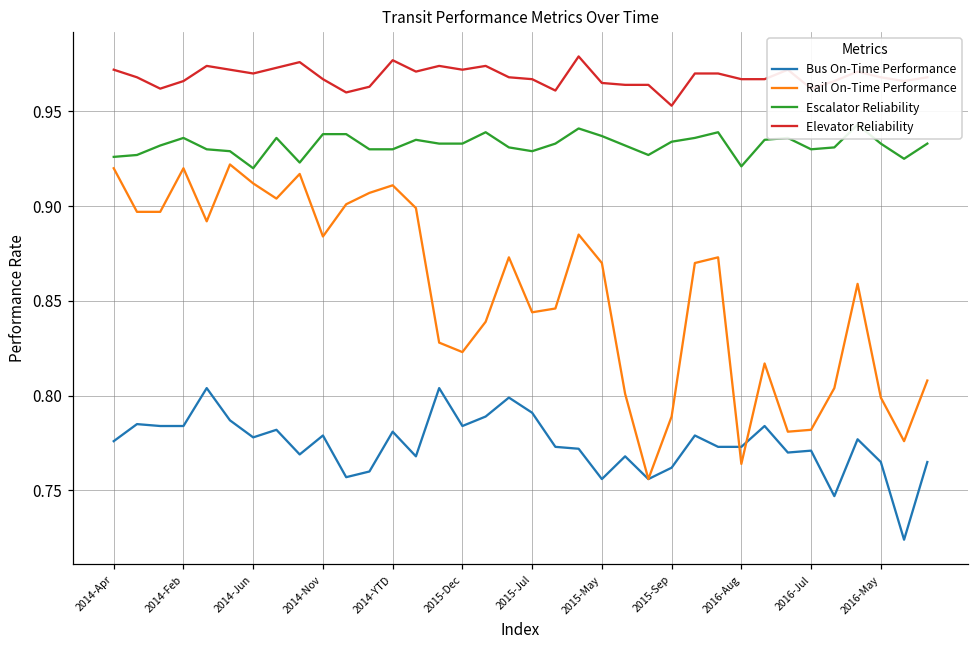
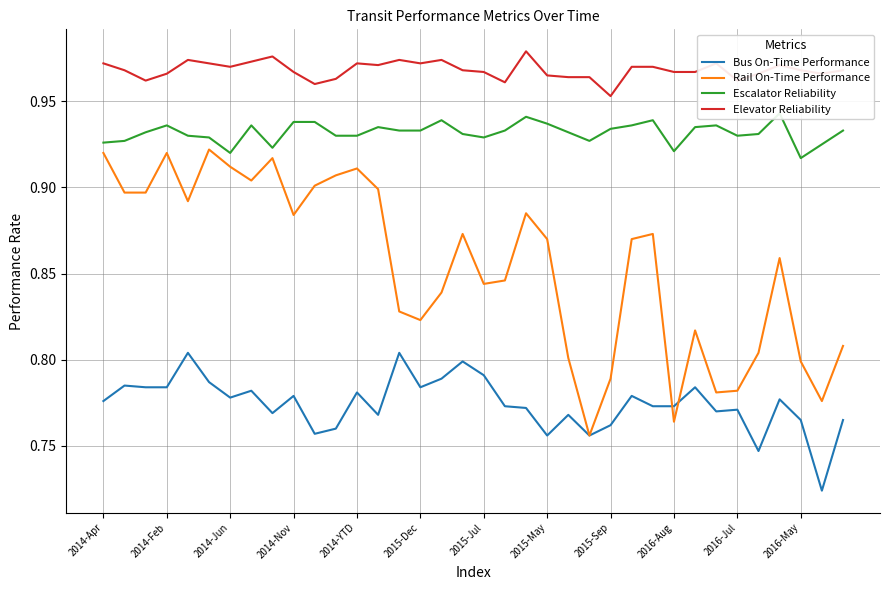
  {
    "Bus On-Time Performance": {
      "2014-Apr": 0.776,
      "2014-Feb": 0.784,
      "2014-Jun": 0.778,
      "2014-Nov": 0.779,
      "2014-YTD": 0.781,
      "2015-Dec": 0.784,
      "2015-Jul": 0.791,
      "2015-May": 0.756,
      "2015-Sep": 0.762,
      "2016-Aug": 0.773,
      "2016-Jul": 0.771,
      "2016-May": 0.765
    },
    "Rail On-Time Performance": {
      "2014-Apr": 0.920,
      "2014-Feb": 0.920,
      "2014-Jun": 0.912,
      "2014-Nov": 0.884,
      "2014-YTD": 0.911,
      "2015-Dec": 0.823,
      "2015-Jul": 0.844,
      "2015-May": 0.870,
      "2015-Sep": 0.789,
      "2016-Aug": 0.764,
      "2016-Jul": 0.782,
      "2016-May": 0.799
    },
    "Escalator Reliability": {
      "2014-Apr": 0.926,
      "2014-Feb": 0.936,
      "2014-Jun": 0.920,
      "2014-Nov": 0.938,
      "2014-YTD": 0.930,
      "2015-Dec": 0.933,
      "2015-Jul": 0.929,
      "2015-May": 0.937,
      "2015-Sep": 0.934,
      "2016-Aug": 0.921,
      "2016-Jul": 0.930,
-     "2016-May": 0.933
+     "2016-May": 0.917
    },
    "Elevator Reliability": {
      "2014-Apr": 0.972,
      "2014-Feb": 0.966,
      "2014-Jun": 0.970,
      "2014-Nov": 0.967,
-     "2014-YTD": 0.977,
+     "2014-YTD": 0.972,
      "2015-Dec": 0.972,
      "2015-Jul": 0.967,
      "2015-May": 0.965,
      "2015-Sep": 0.953,
      "2016-Aug": 0.967
    }
  }
